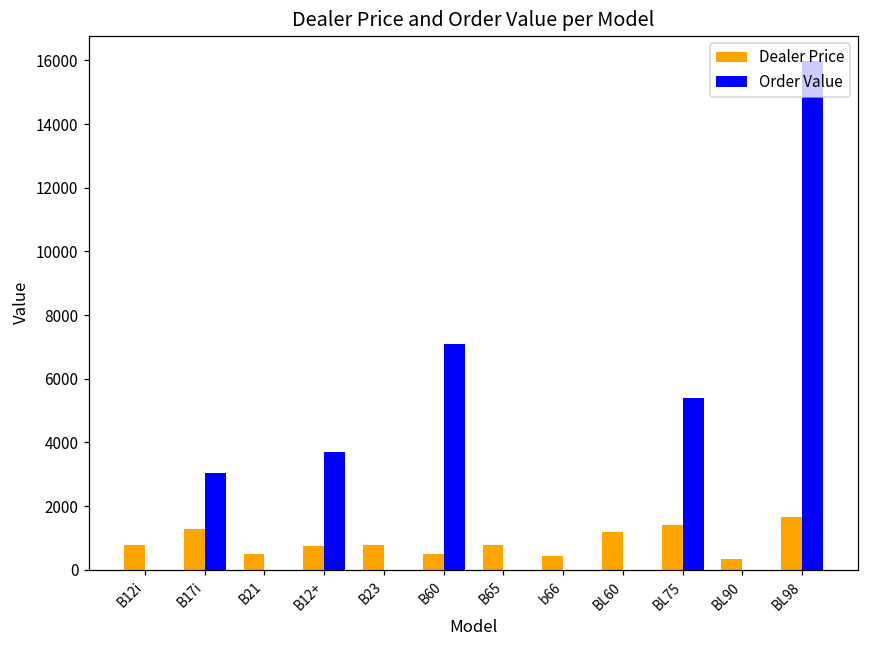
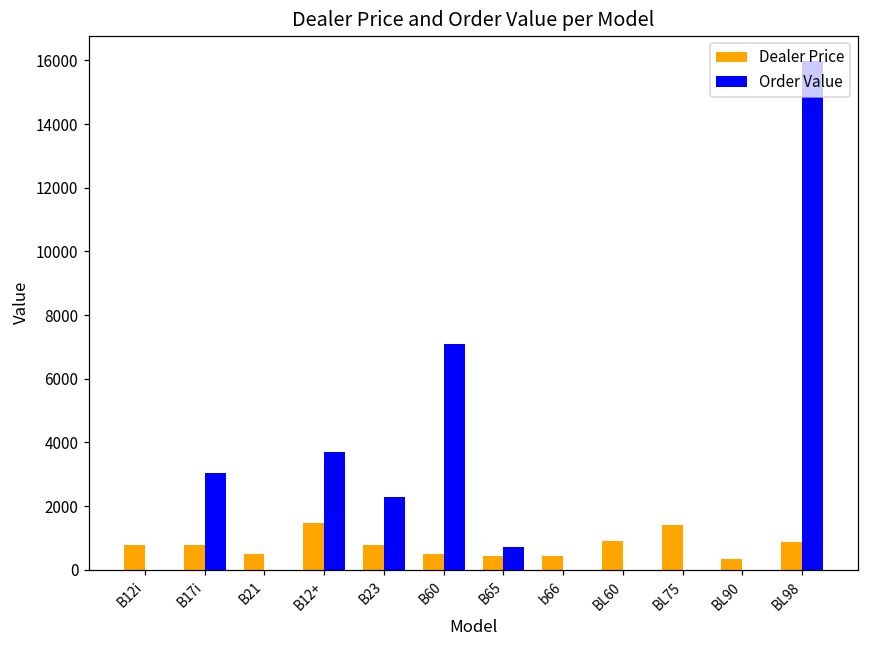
  {
    "Dealer Price": {
      "B12i": 800,
-     "B17i": 1300,
+     "B17i": 800,
      "B21": 500,
-     "B12+": 800,
+     "B12+": 1500,
      "B23": 800,
      "B60": 500,
-     "B65": 800,
+     "B65": 400,
      "b66": 400,
-     "BL60": 1200,
+     "BL60": 900,
      "BL75": 1400,
      "BL90": 300,
-     "BL98": 1700
+     "BL98": 900
    },
    "Order Value": {
      "B12i": 0,
      "B17i": 3000,
      "B21": 0,
      "B12+": 3700,
-     "B23": 0,
+     "B23": 2300,
      "B60": 7100,
-     "B65": 0,
+     "B65": 700,
      "b66": 0,
      "BL60": 0,
-     "BL75": 5400,
+     "BL75": 0,
      "BL90": 0
    }
  }
